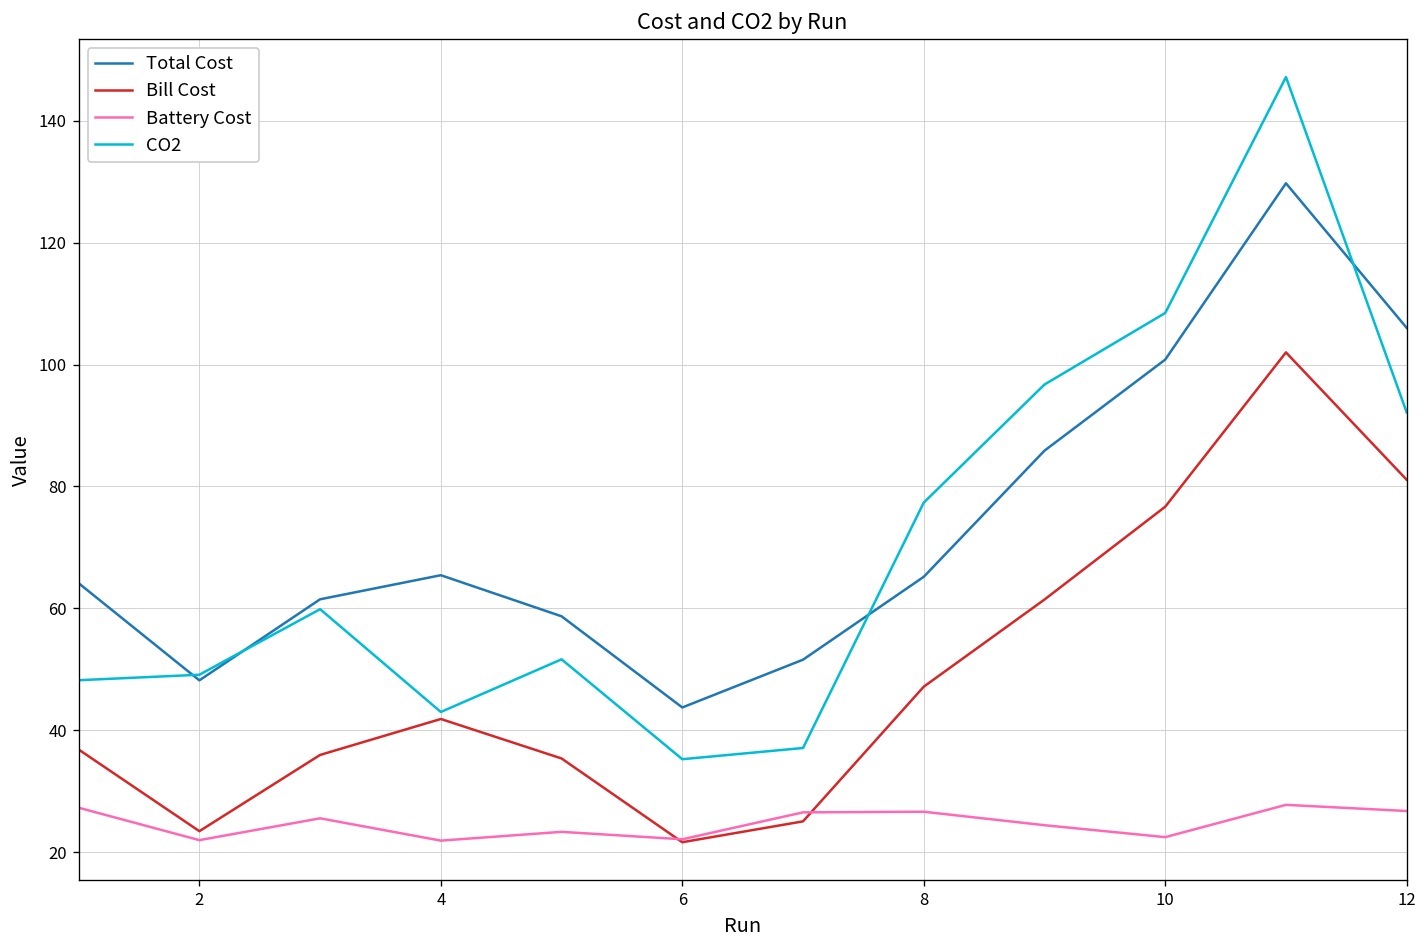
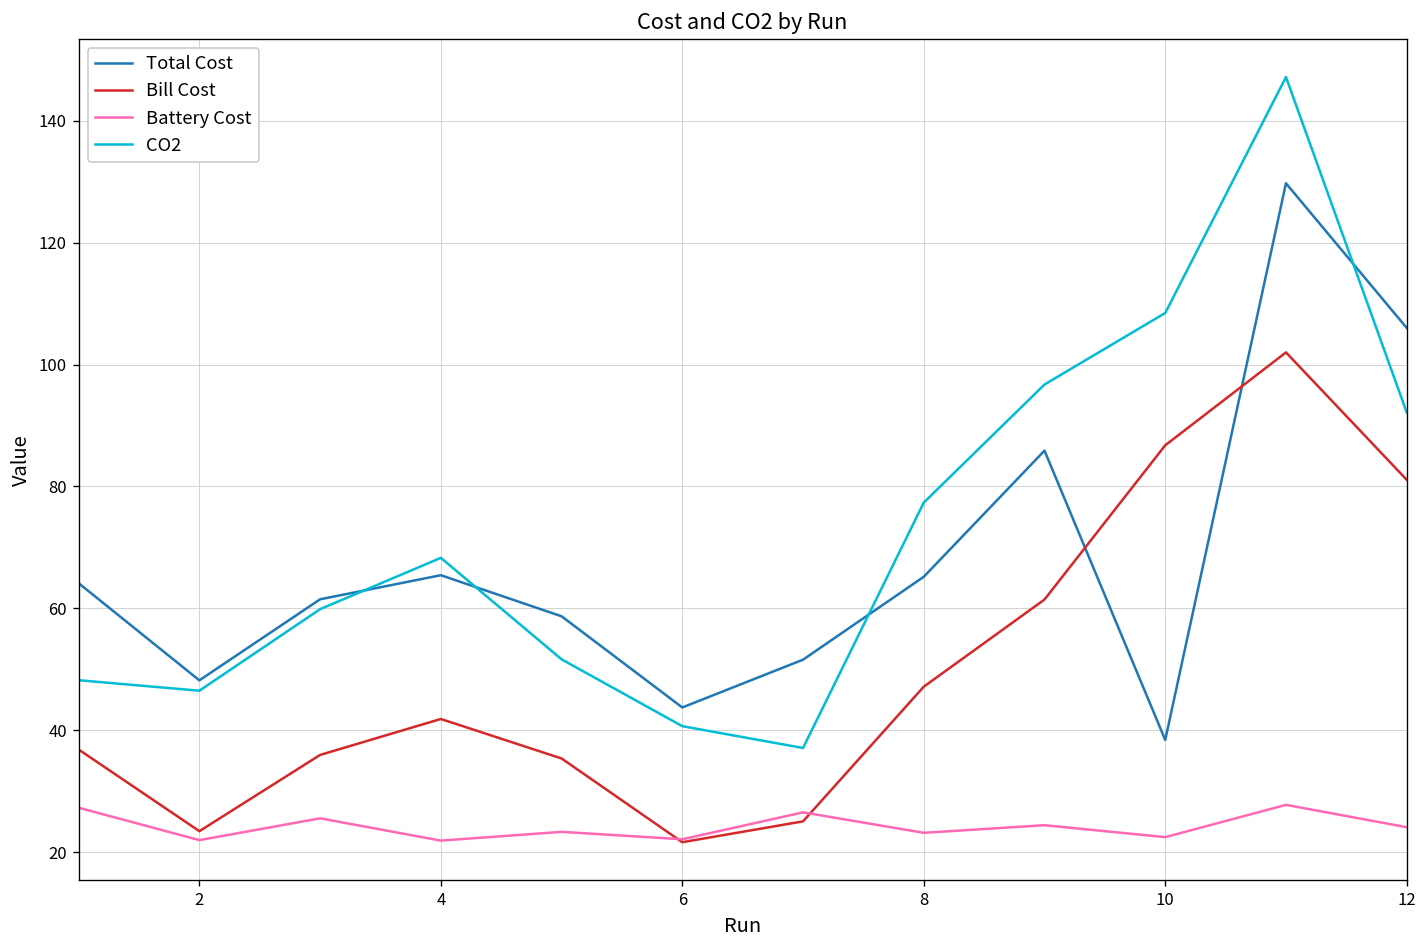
  {
    "Total Cost": {
      "2": 48,
      "4": 65,
      "6": 44,
      "8": 65,
-     "10": 101,
+     "10": 38,
      "12": 106
    },
    "Bill Cost": {
      "2": 23,
      "4": 42,
      "8": 47,
-     "10": 77,
+     "10": 87,
      "12": 81
    },
    "Battery Cost": {
      "2": 22,
      "4": 22,
-     "8": 27,
+     "8": 23,
      "10": 22,
-     "12": 27
+     "12": 24
    },
    "CO2": {
-     "2": 49,
-     "4": 43,
-     "6": 35,
+     "2": 46,
+     "4": 68,
+     "6": 41,
      "8": 77,
      "10": 108,
      "12": 92
    }
  }
